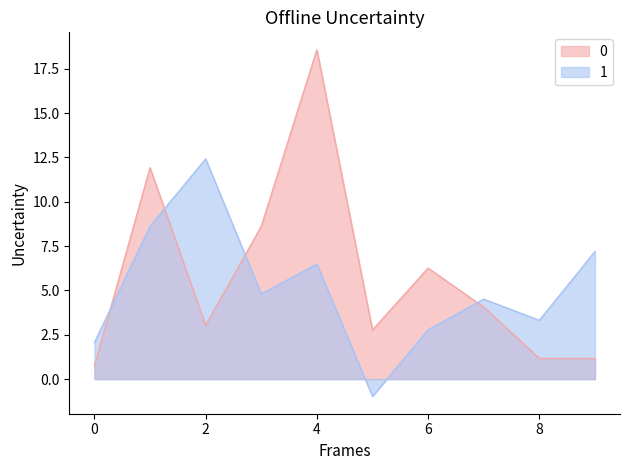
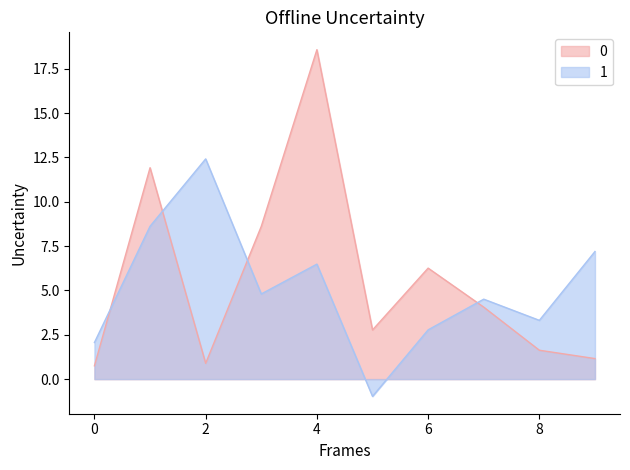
  {
    "0": {
      "0": 0.8,
-     "2": 3.0,
+     "2": 0.9,
      "4": 18.6,
      "6": 6.3,
-     "8": 1.2
+     "8": 1.6
    }
  }
